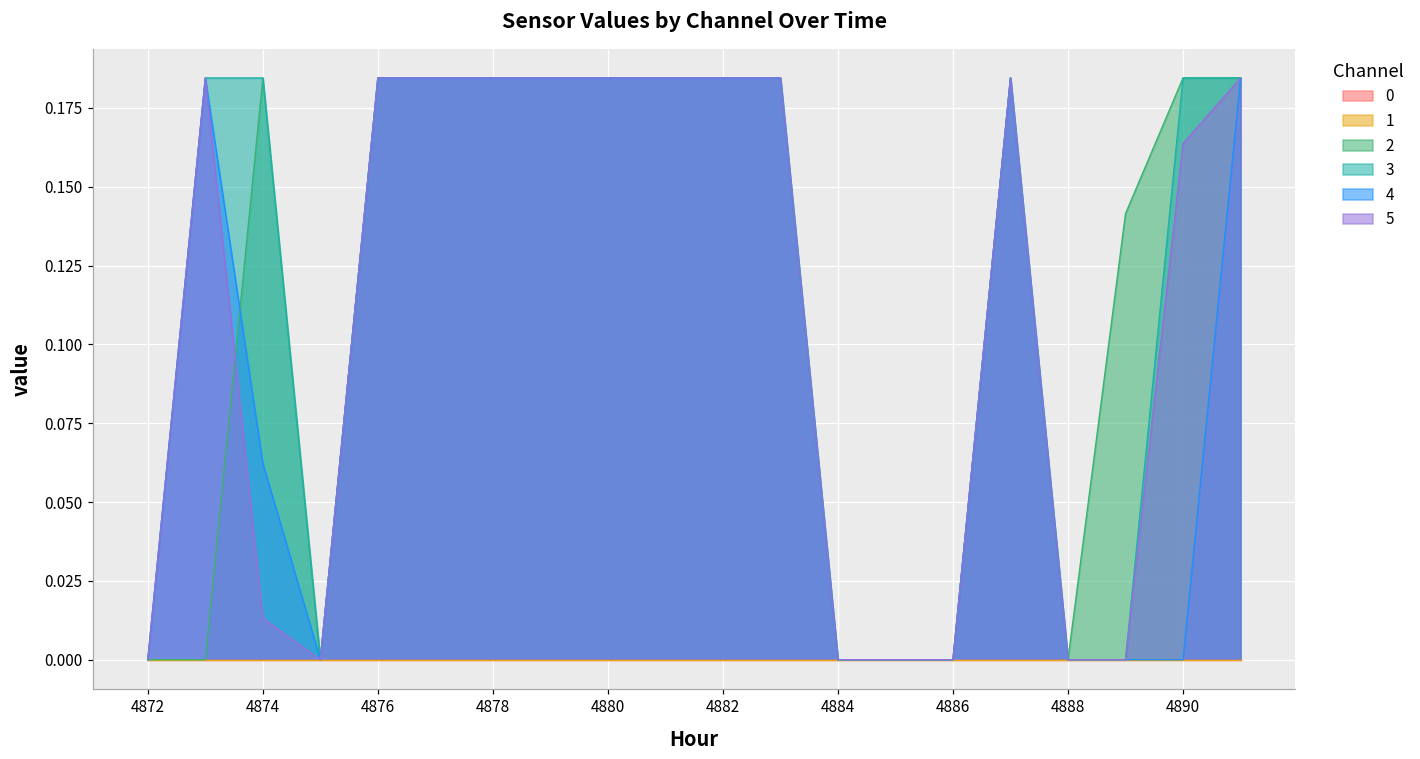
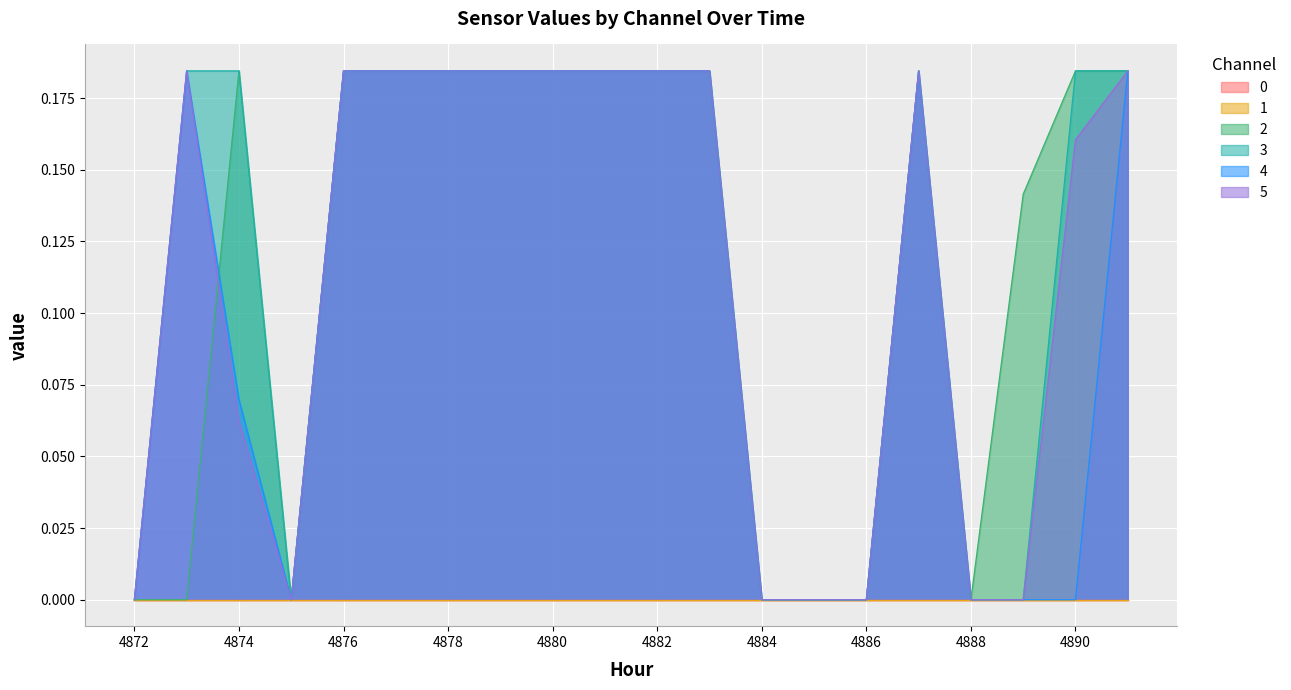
  {
    "1": {
      "4874": 0.000,
      "4876": 0.000,
      "4878": 0.000,
      "4880": 0.000,
      "4882": 0.000
    },
    "4": {
-     "4874": 0.062
+     "4874": 0.070
    },
    "5": {
-     "4874": 0.013,
-     "4890": 0.164
+     "4874": 0.062,
+     "4890": 0.160
    }
  }
